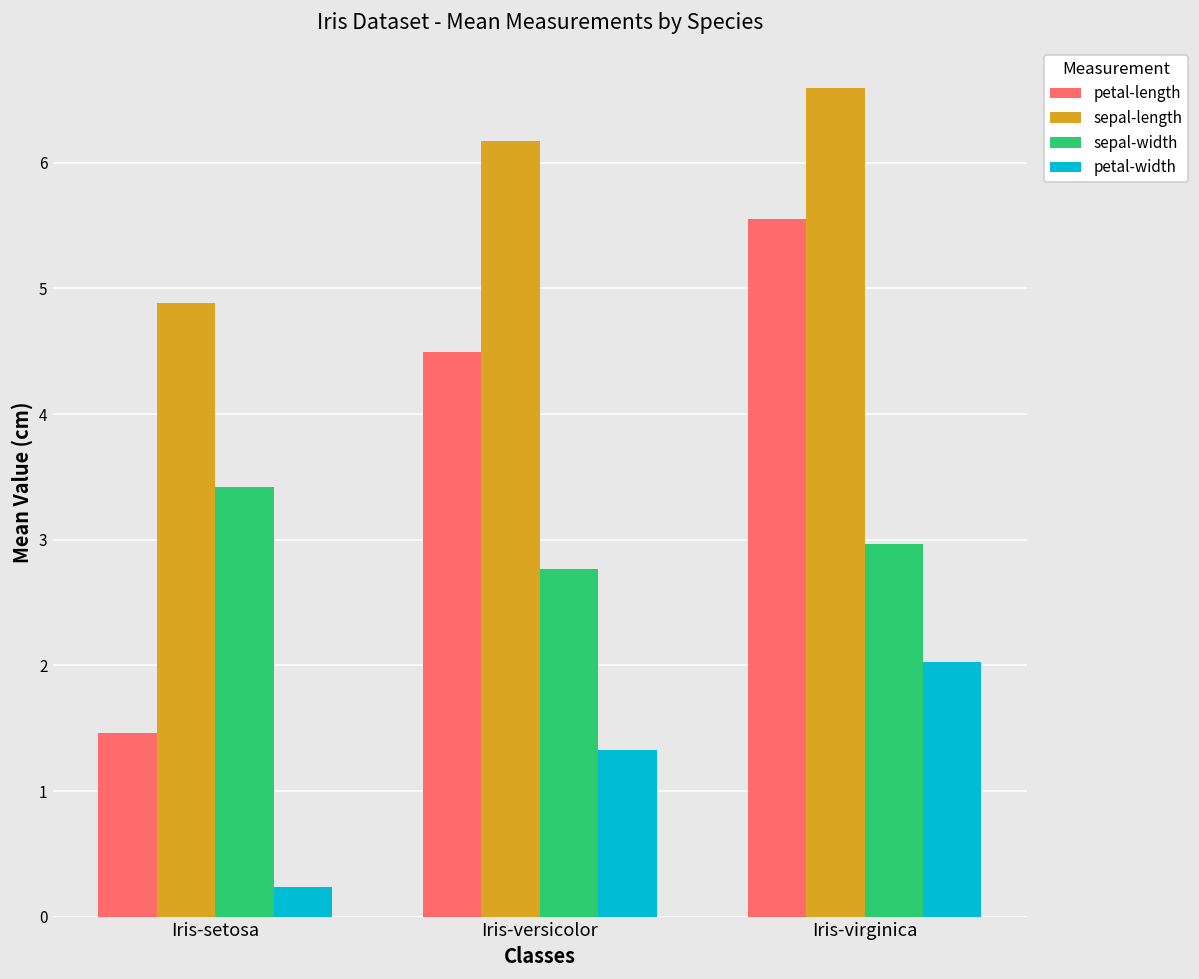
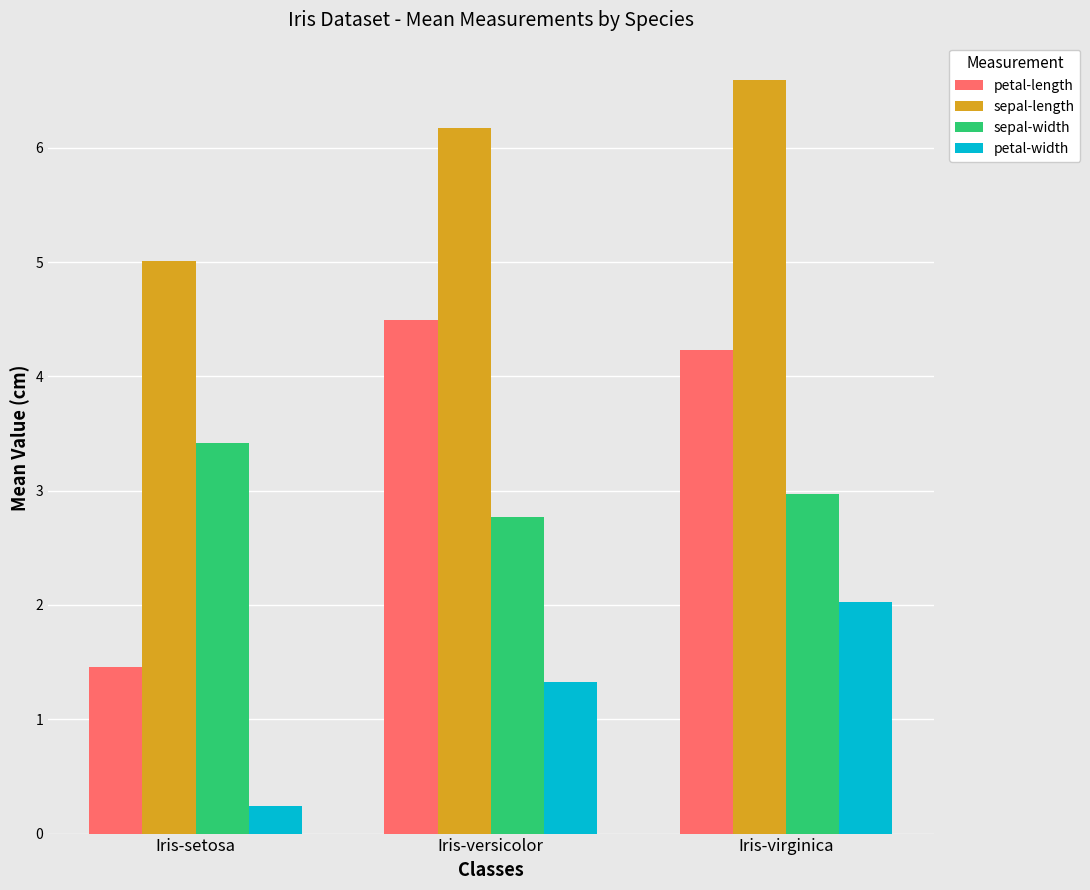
  {
    "petal-length": {
      "Iris-setosa": 1.46,
      "Iris-versicolor": 4.49,
-     "Iris-virginica": 5.55
+     "Iris-virginica": 4.23
    },
    "sepal-length": {
-     "Iris-setosa": 4.88,
+     "Iris-setosa": 5.01,
      "Iris-versicolor": 6.17,
      "Iris-virginica": 6.59
    },
    "sepal-width": {
      "Iris-setosa": 3.42,
      "Iris-versicolor": 2.77,
      "Iris-virginica": 2.97
    },
    "petal-width": {
      "Iris-setosa": 0.24,
      "Iris-versicolor": 1.33,
      "Iris-virginica": 2.03
    }
  }
